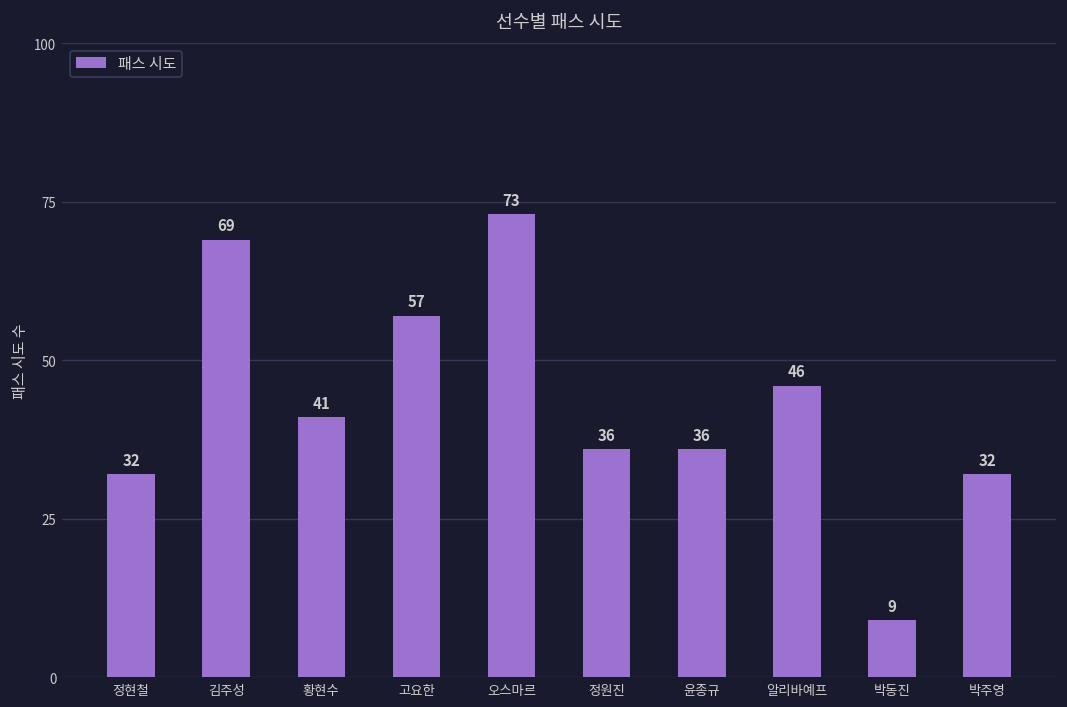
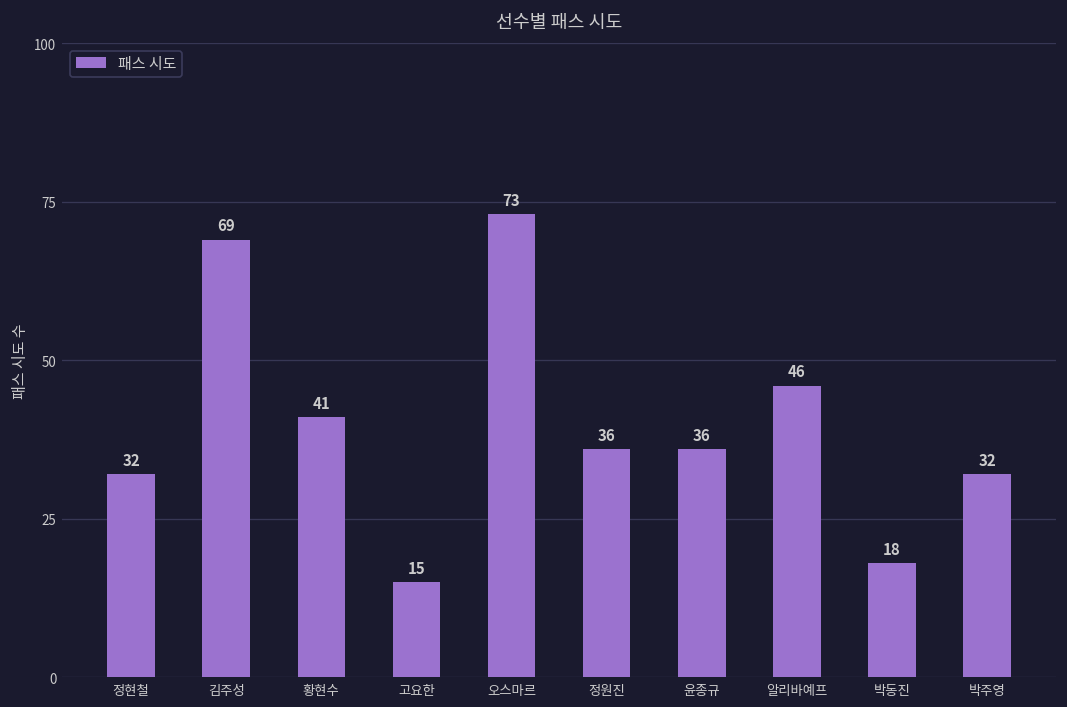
  {
    "정현철": 32,
    "김주성": 69,
    "황현수": 41,
-   "고요한": 57,
+   "고요한": 15,
    "오스마르": 73,
    "정원진": 36,
    "윤종규": 36,
    "알리바예프": 46,
-   "박동진": 9,
+   "박동진": 18,
    "박주영": 32
  }
